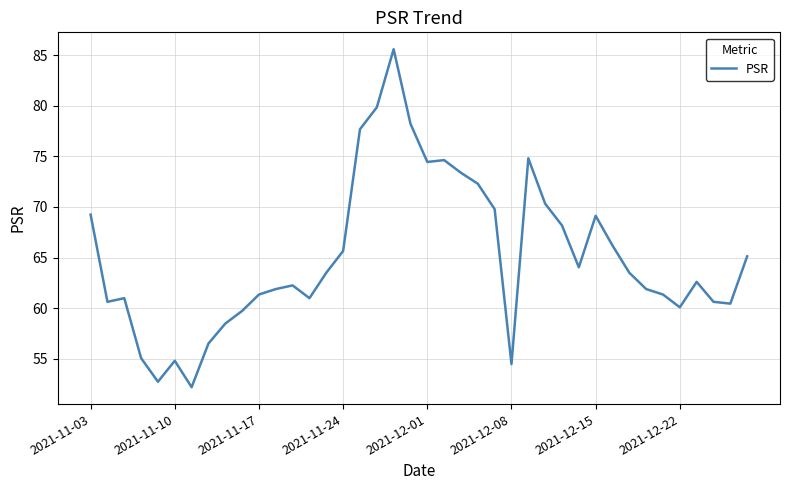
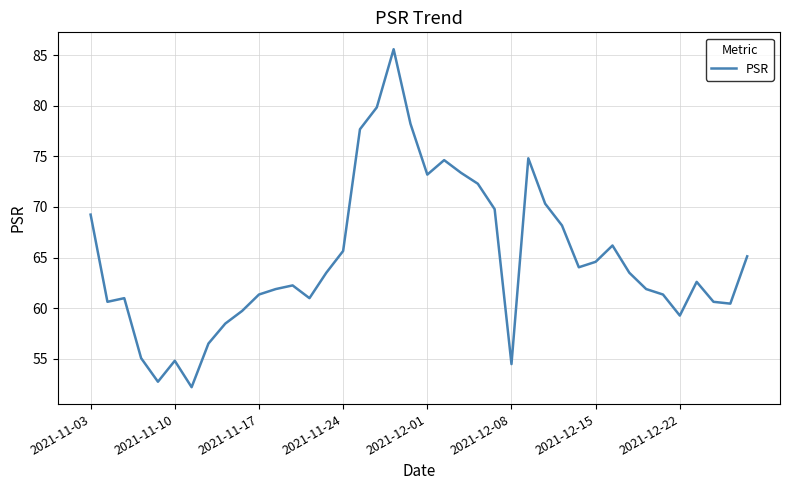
  {
    "2021-11-03": 69.2,
    "2021-11-10": 54.8,
    "2021-11-17": 61.4,
    "2021-11-24": 65.7,
-   "2021-12-01": 74.4,
+   "2021-12-01": 73.2,
    "2021-12-08": 54.5,
-   "2021-12-15": 69.1,
-   "2021-12-22": 60.1
+   "2021-12-15": 64.6,
+   "2021-12-22": 59.3
  }
